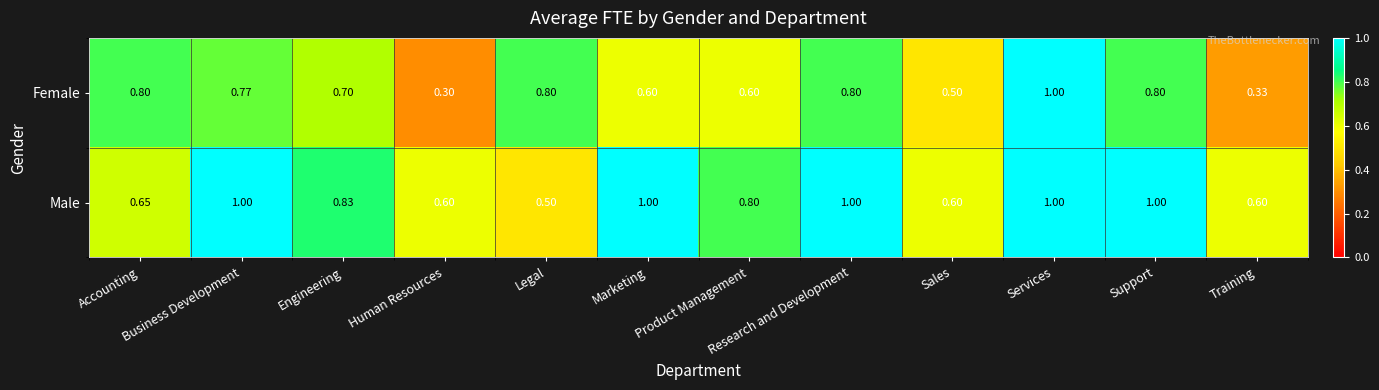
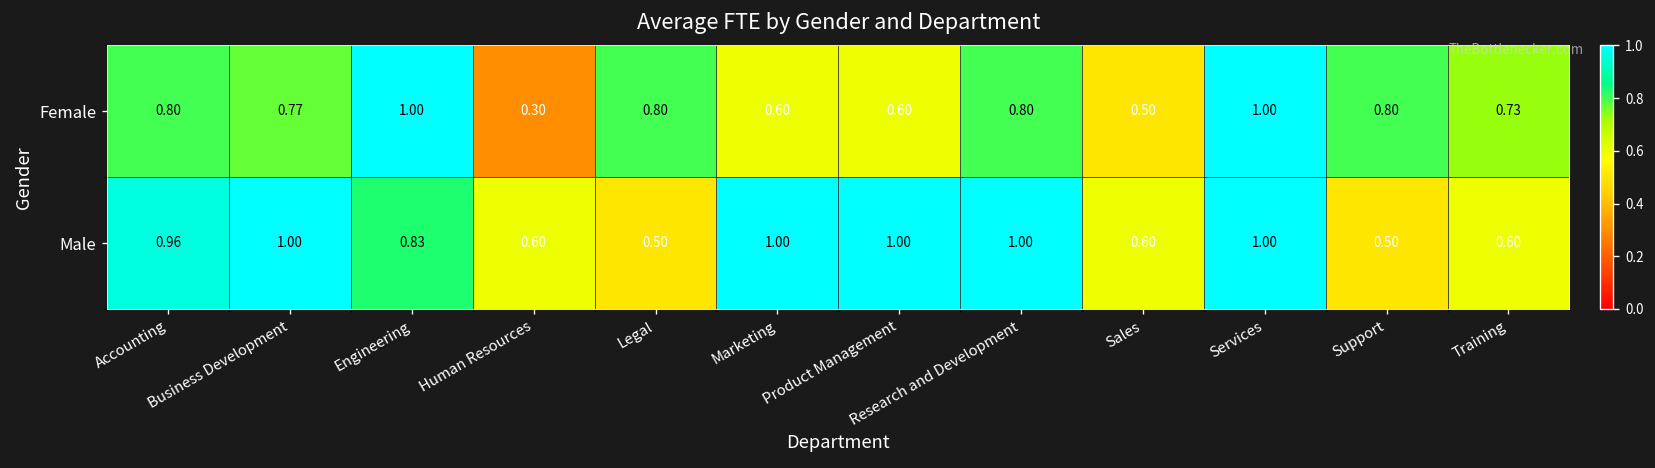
  {
    "Female": {
      "Accounting": 0.80,
      "Business Development": 0.77,
-     "Engineering": 0.70,
+     "Engineering": 1.00,
      "Human Resources": 0.30,
      "Legal": 0.80,
      "Marketing": 0.60,
      "Product Management": 0.60,
      "Research and Development": 0.80,
      "Sales": 0.50,
      "Services": 1.00,
      "Support": 0.80,
-     "Training": 0.33
+     "Training": 0.73
    },
    "Male": {
-     "Accounting": 0.65,
+     "Accounting": 0.96,
      "Business Development": 1.00,
      "Engineering": 0.83,
      "Human Resources": 0.60,
      "Legal": 0.50,
      "Marketing": 1.00,
-     "Product Management": 0.80,
+     "Product Management": 1.00,
      "Research and Development": 1.00,
      "Sales": 0.60,
      "Services": 1.00,
-     "Support": 1.00,
+     "Support": 0.50,
      "Training": 0.60
    }
  }
